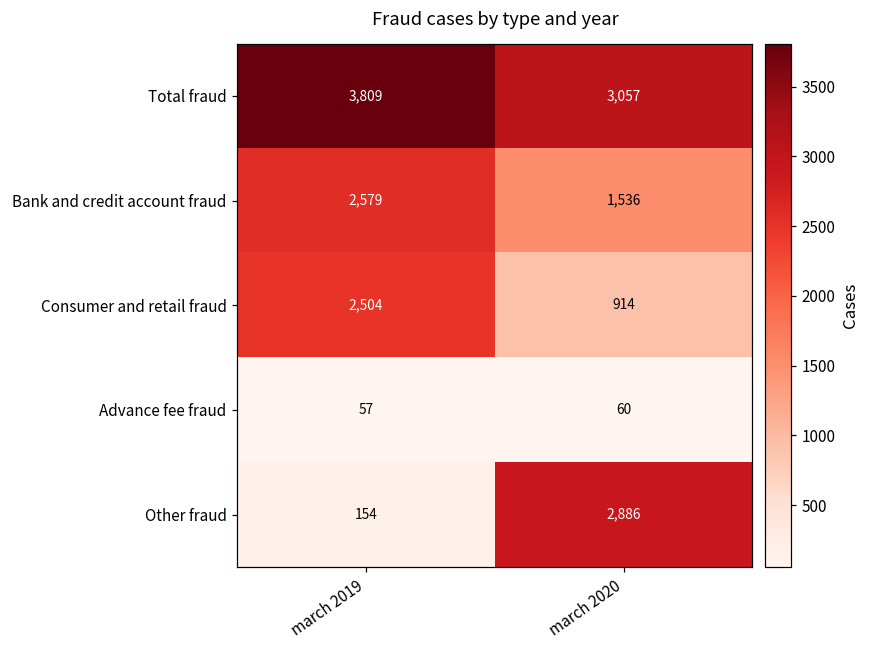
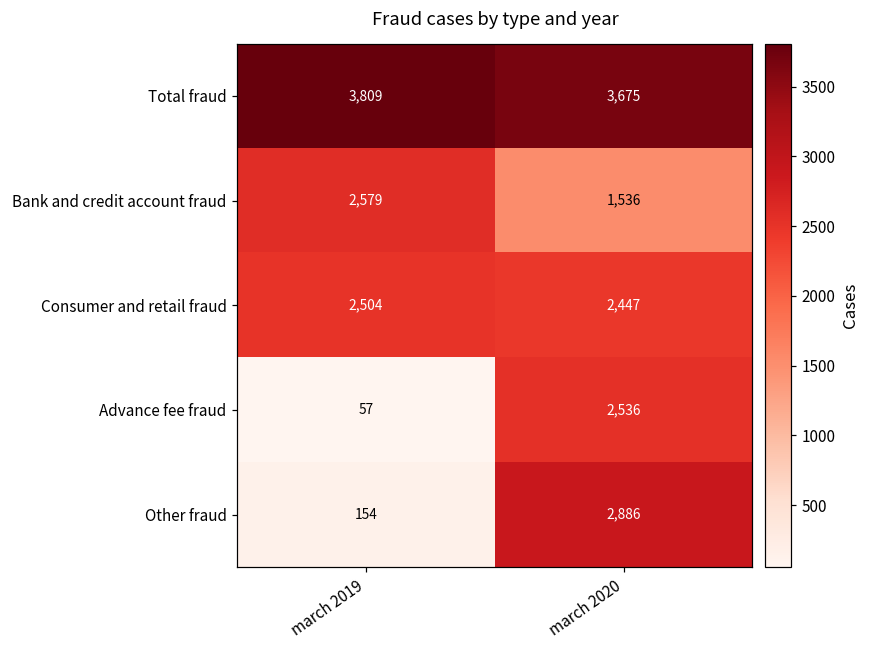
  {
    "Total fraud": {
      "march 2019": "3,809",
-     "march 2020": "3,057"
+     "march 2020": "3,675"
    },
    "Bank and credit account fraud": {
      "march 2019": "2,579",
      "march 2020": "1,536"
    },
    "Consumer and retail fraud": {
      "march 2019": "2,504",
-     "march 2020": "914"
+     "march 2020": "2,447"
    },
    "Advance fee fraud": {
      "march 2019": "57",
-     "march 2020": "60"
+     "march 2020": "2,536"
    },
    "Other fraud": {
      "march 2019": "154",
      "march 2020": "2,886"
    }
  }
